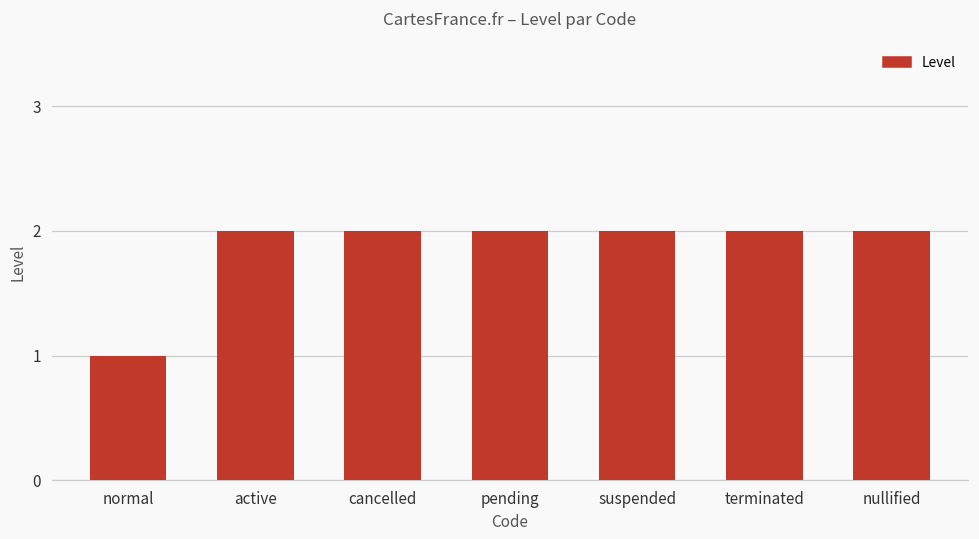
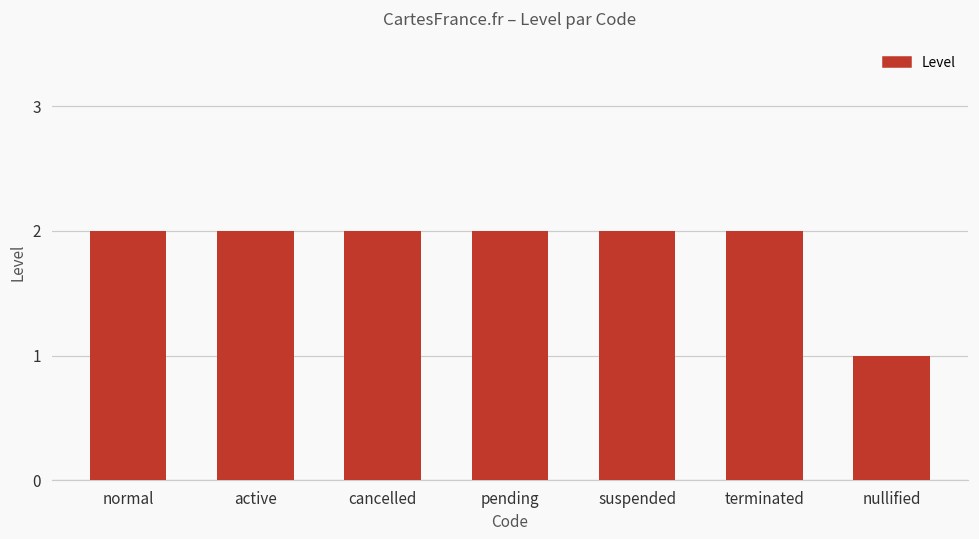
  {
-   "normal": 1,
+   "normal": 2,
    "active": 2,
    "cancelled": 2,
    "pending": 2,
    "suspended": 2,
    "terminated": 2,
-   "nullified": 2
+   "nullified": 1
  }
